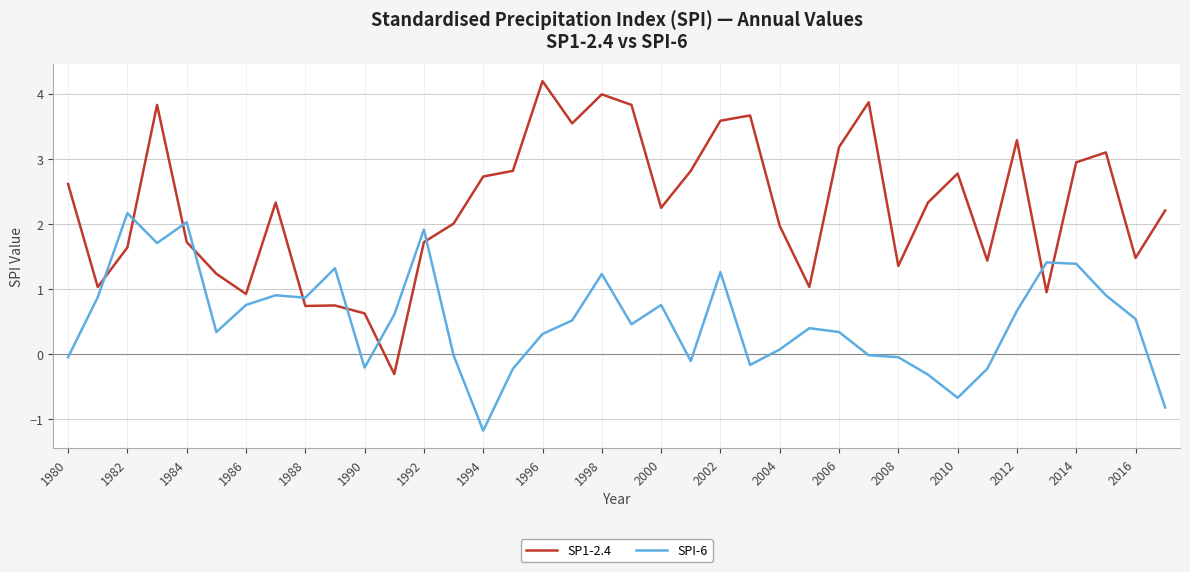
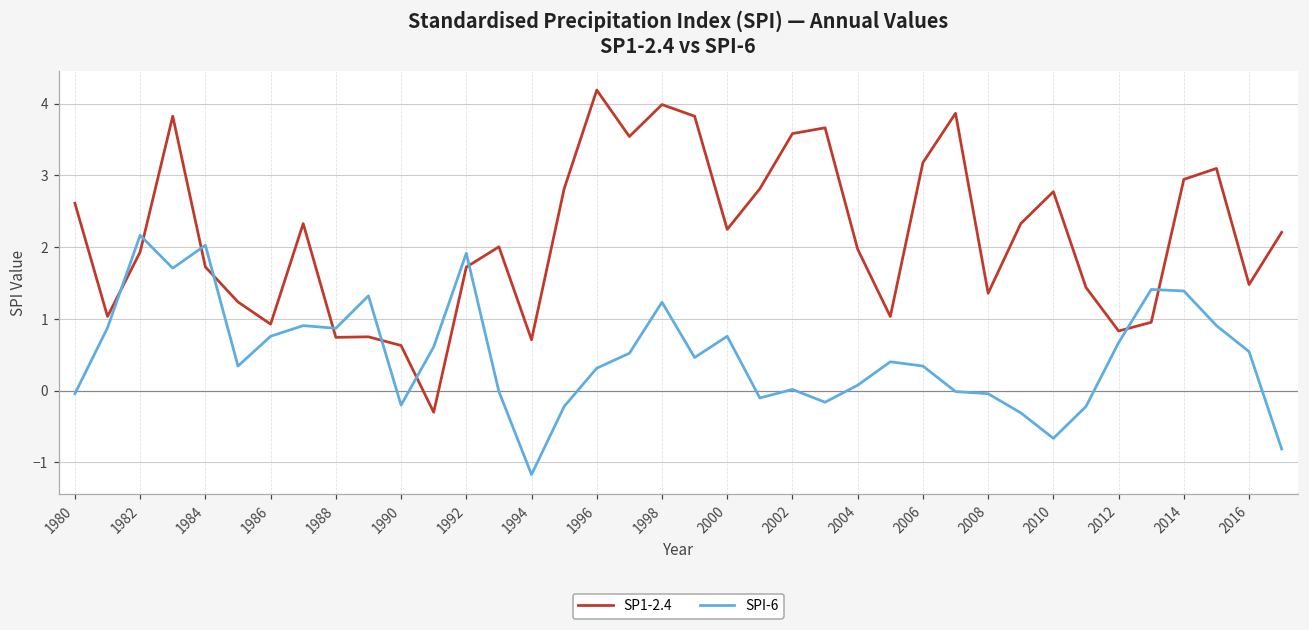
  {
    "SP1-2.4": {
      "1980": 2.6,
-     "1982": 1.6,
+     "1982": 1.9,
      "1984": 1.7,
      "1986": 0.9,
      "1988": 0.7,
      "1990": 0.6,
      "1992": 1.7,
-     "1994": 2.7,
+     "1994": 0.7,
      "1996": 4.2,
      "1998": 4.0,
      "2000": 2.2,
      "2002": 3.6,
      "2004": 2.0,
      "2006": 3.2,
      "2008": 1.4,
      "2010": 2.8,
-     "2012": 3.3,
+     "2012": 0.8,
      "2014": 2.9,
      "2016": 1.5
    },
    "SPI-6": {
      "1980": 0.0,
      "1982": 2.2,
      "1984": 2.0,
      "1986": 0.8,
      "1988": 0.9,
      "1990": -0.2,
      "1992": 1.9,
      "1994": -1.2,
      "1996": 0.3,
      "1998": 1.2,
      "2000": 0.8,
-     "2002": 1.3,
+     "2002": 0.0,
      "2004": 0.1,
      "2006": 0.3,
      "2008": 0.0,
      "2010": -0.7,
      "2012": 0.7,
      "2014": 1.4,
      "2016": 0.5
    }
  }
